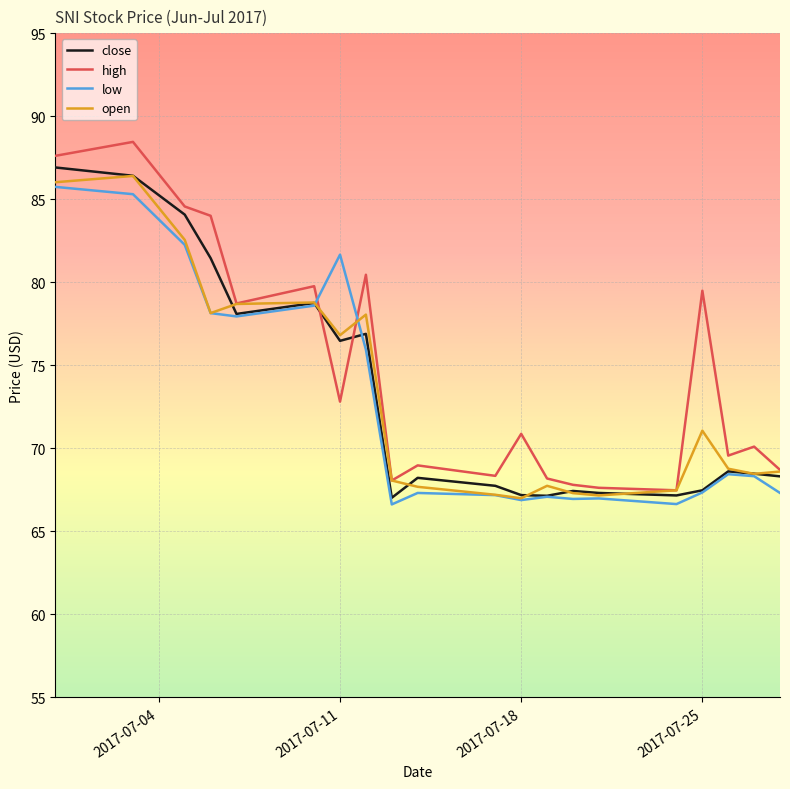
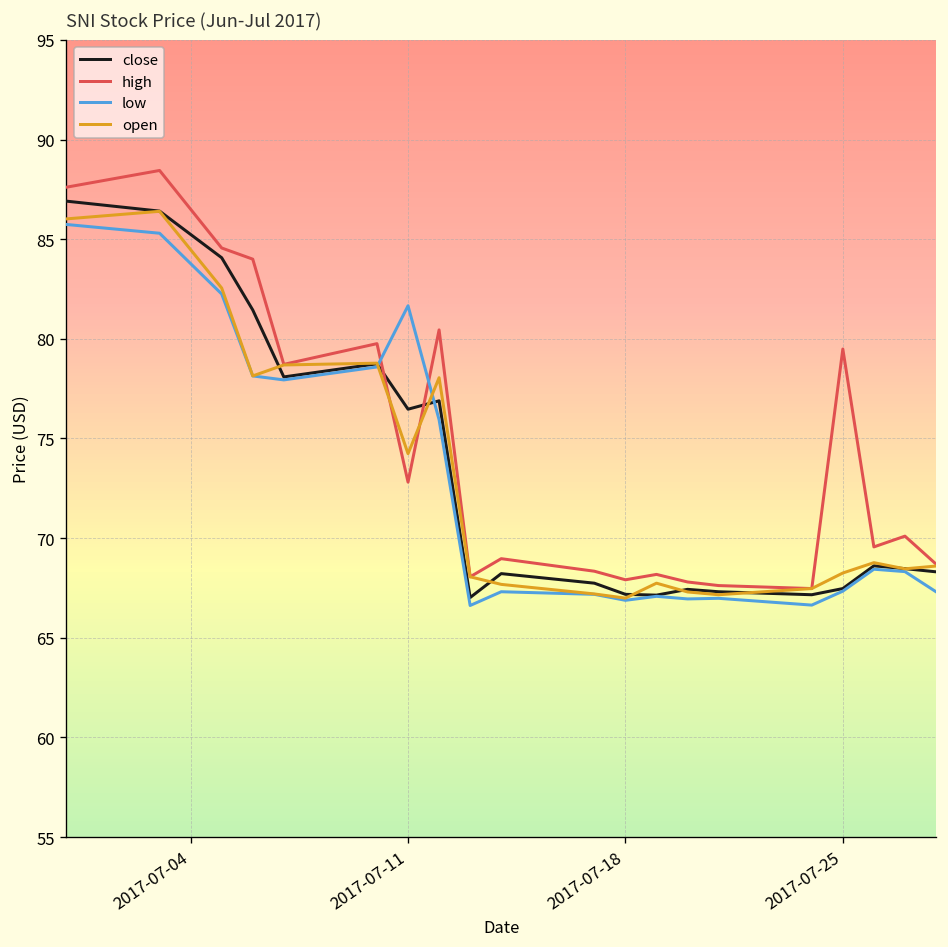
  {
    "close": {
      "2017-07-11": 76.5,
      "2017-07-18": 67.2
    },
    "high": {
      "2017-07-11": 72.8,
-     "2017-07-18": 70.9,
+     "2017-07-18": 67.9,
      "2017-07-25": 79.5
    },
    "low": {
      "2017-07-11": 81.7
    },
    "open": {
-     "2017-07-11": 76.8,
-     "2017-07-25": 71.1
+     "2017-07-11": 74.2,
+     "2017-07-25": 68.3
    }
  }
